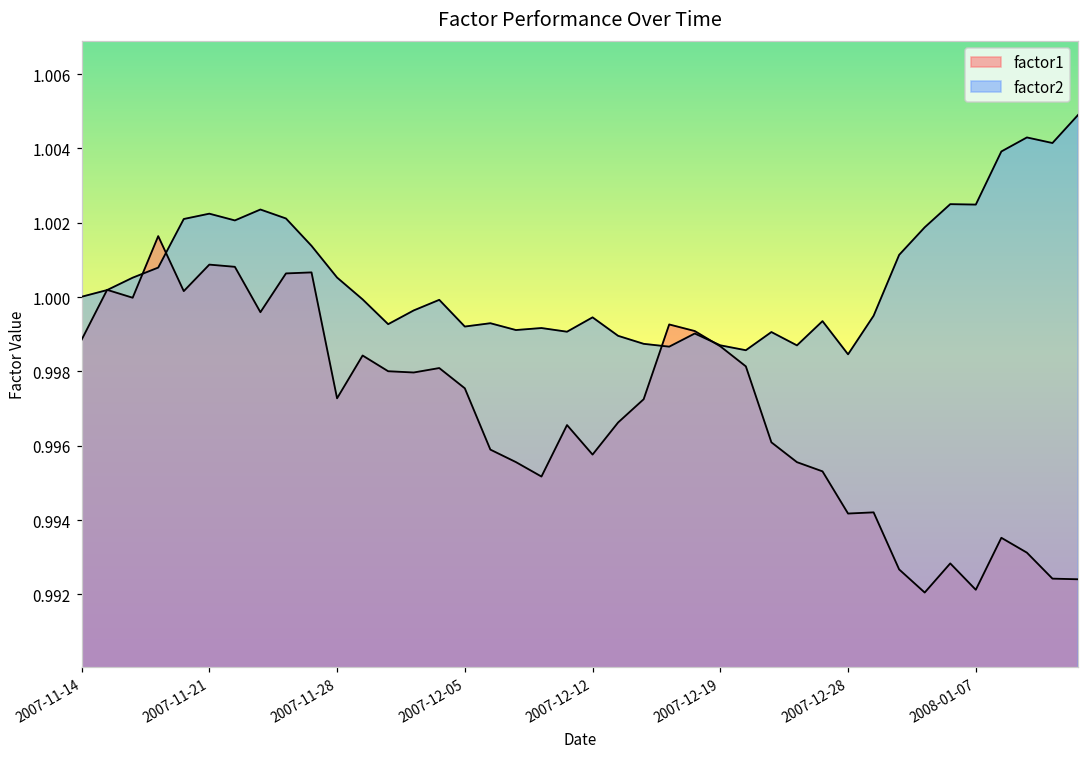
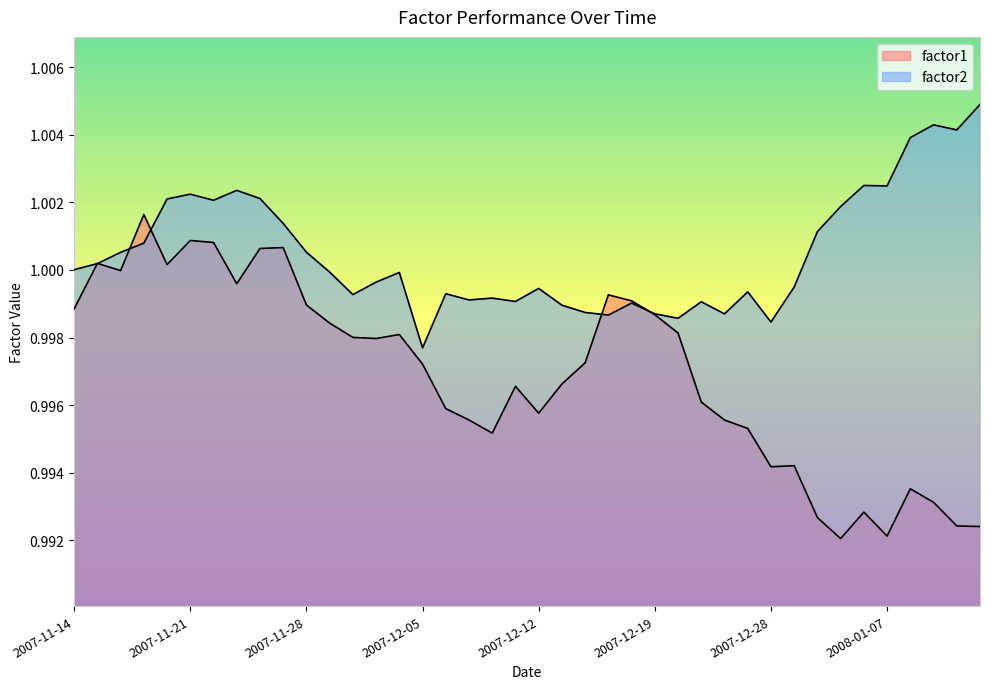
  {
    "factor1": {
      "2007-11-14": 0.9988,
      "2007-11-21": 1.0009,
-     "2007-11-28": 0.9973,
-     "2007-12-05": 0.9975,
+     "2007-11-28": 0.9990,
+     "2007-12-05": 0.9972,
      "2007-12-12": 0.9958,
      "2007-12-28": 0.9942,
      "2008-01-07": 0.9921
    },
    "factor2": {
      "2007-11-14": 1.0000,
      "2007-11-21": 1.0022,
      "2007-11-28": 1.0005,
-     "2007-12-05": 0.9992,
+     "2007-12-05": 0.9977,
      "2007-12-12": 0.9995,
      "2007-12-28": 0.9985,
      "2008-01-07": 1.0025
    }
  }
